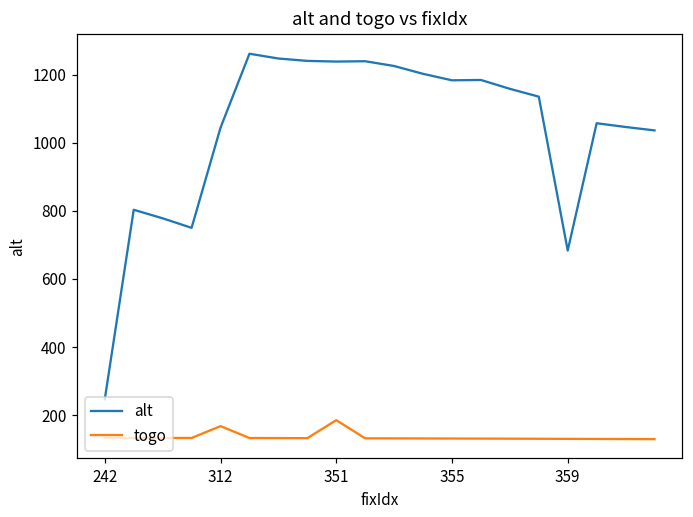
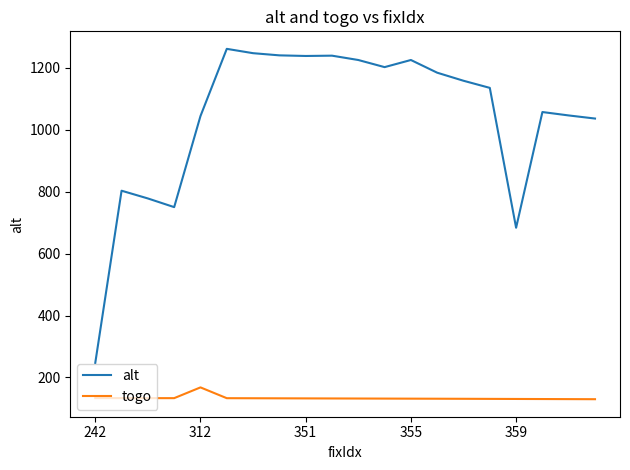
  {
    "alt": {
      "242": 250,
      "312": 1040,
      "351": 1240,
-     "355": 1180,
+     "355": 1230,
      "359": 680
    },
    "togo": {
      "312": 170,
-     "351": 190,
+     "351": 130,
      "355": 130,
      "359": 130
    }
  }
